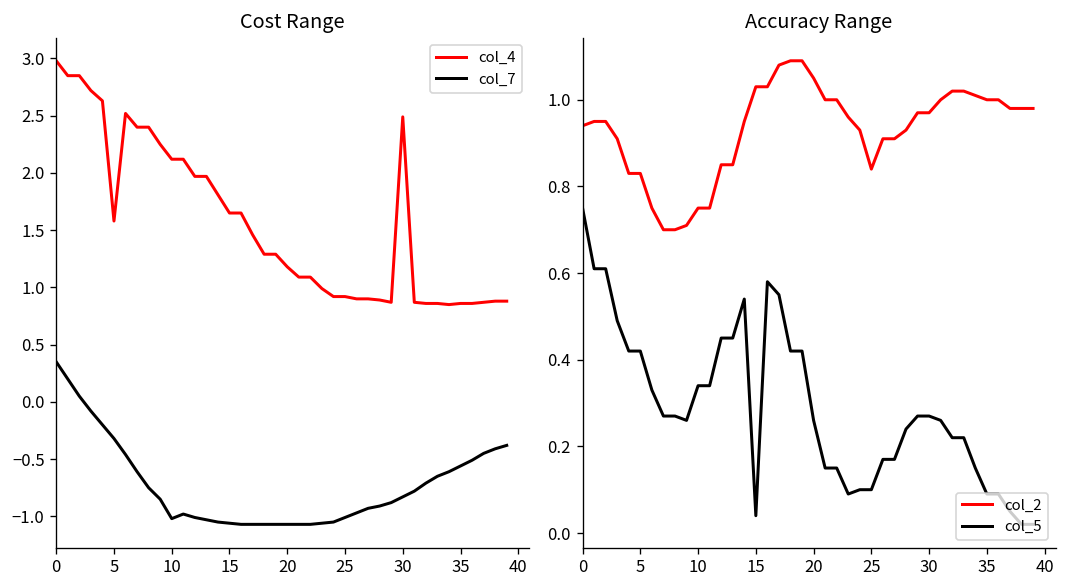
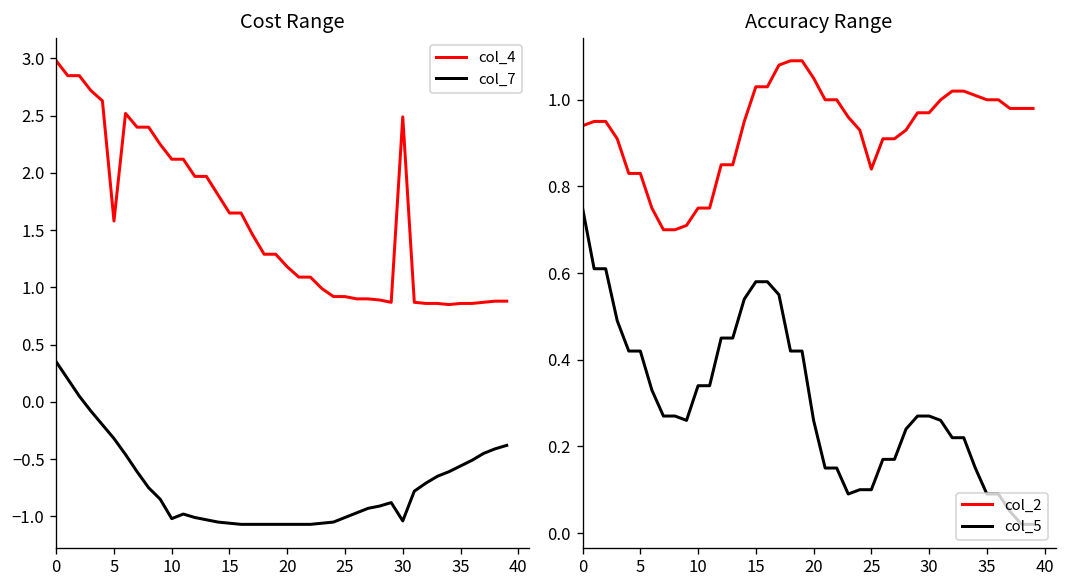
  {
    "Cost Range": {
      "col_4": {
        "0": 3.0,
        "5": 1.6,
        "10": 2.1,
        "15": 1.7,
        "20": 1.2,
        "25": 0.9,
        "30": 2.5,
        "35": 0.9
      },
      "col_7": {
        "0": 0.4,
        "5": -0.3,
        "10": -1.0,
        "15": -1.1,
        "20": -1.1,
        "25": -1.0,
-       "30": -0.8,
+       "30": -1.0,
        "35": -0.6
      }
    },
    "Accuracy Range": {
      "col_2": {
        "0": 0.94,
        "5": 0.83,
        "10": 0.75,
        "15": 1.03,
        "20": 1.05,
        "25": 0.84,
        "30": 0.97,
        "35": 1.00
      },
      "col_5": {
        "0": 0.75,
        "5": 0.42,
        "10": 0.34,
-       "15": 0.04,
+       "15": 0.58,
        "20": 0.26,
        "25": 0.10,
        "30": 0.27
      }
    }
  }
